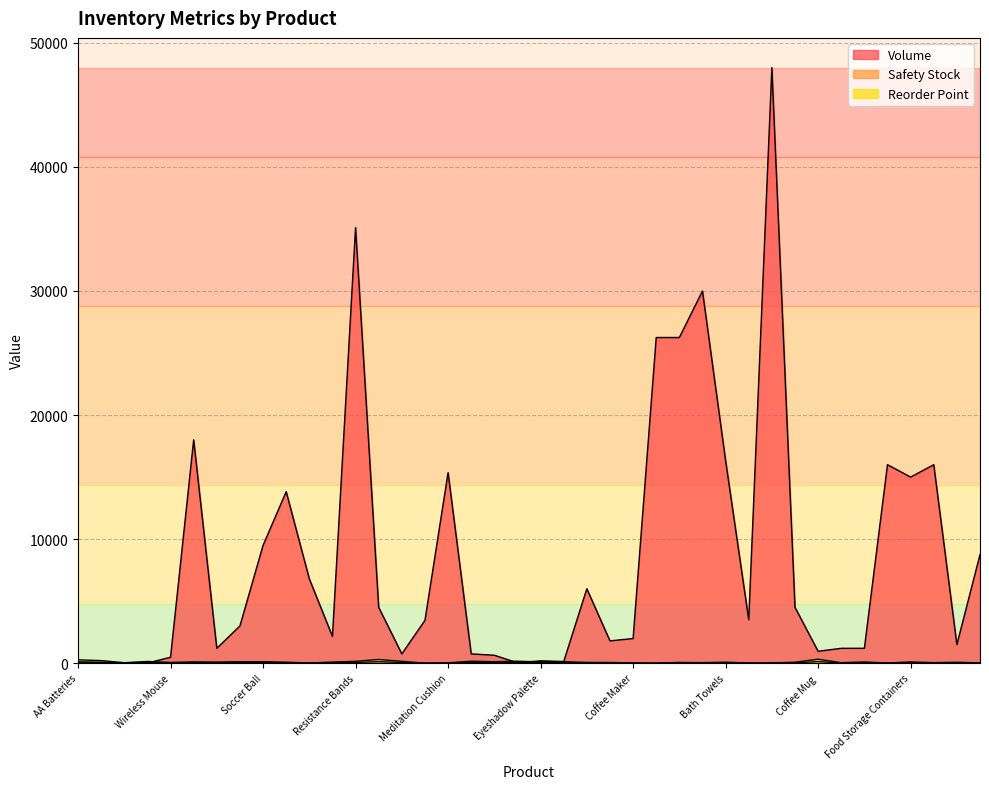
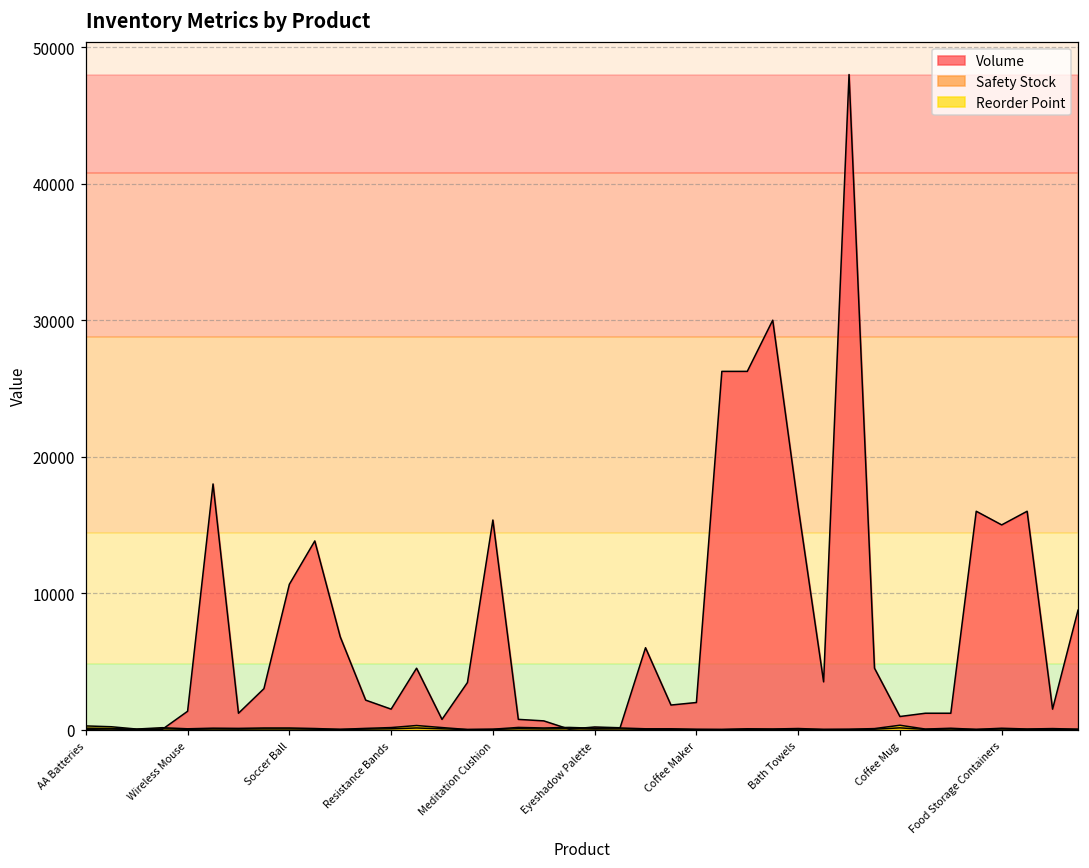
  {
    "Volume": {
-     "Wireless Mouse": 500,
-     "Soccer Ball": 9500,
-     "Resistance Bands": 35100,
+     "Wireless Mouse": 1300,
+     "Soccer Ball": 10600,
+     "Resistance Bands": 1500,
      "Meditation Cushion": 15400,
      "Coffee Maker": 2000,
      "Bath Towels": 16300,
      "Coffee Mug": 1000,
      "Food Storage Containers": 15000
    }
  }
